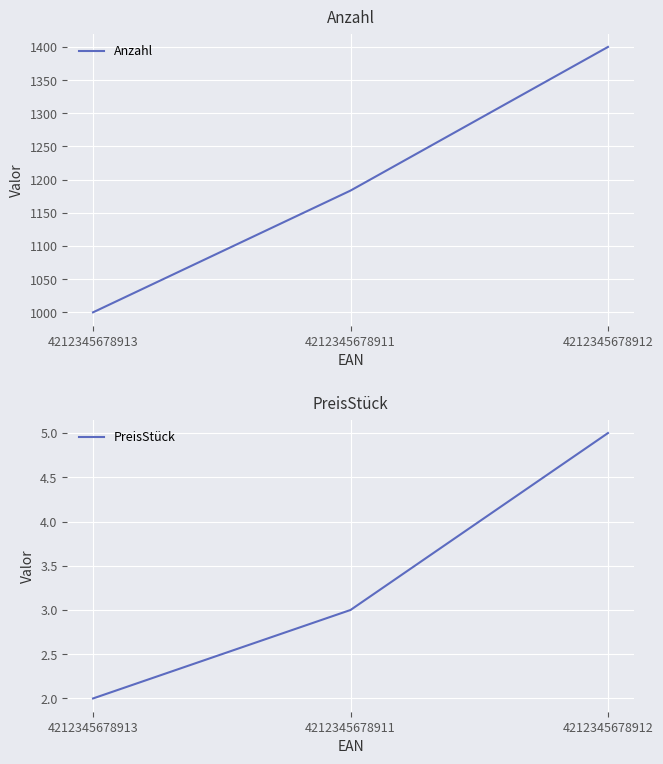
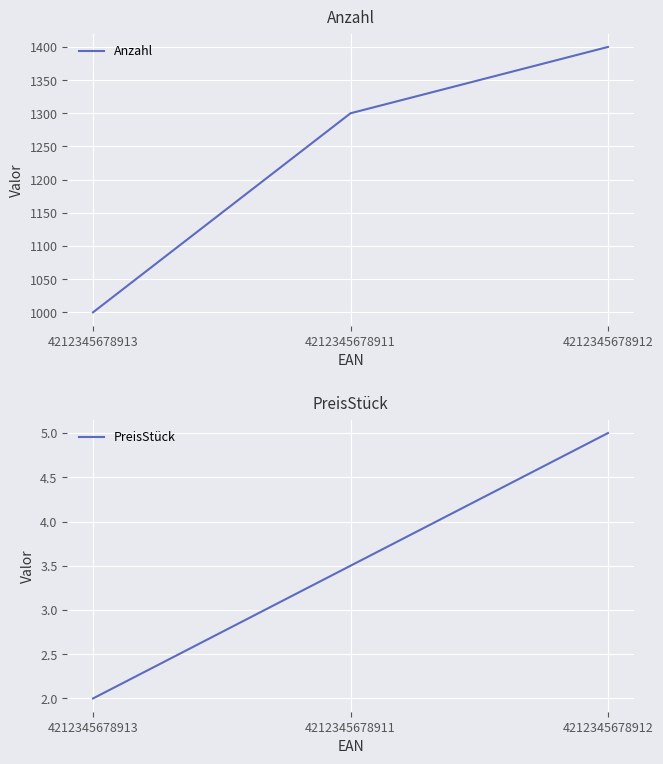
  {
    "Anzahl": {
      "4212345678913": 1000,
-     "4212345678911": 1180,
+     "4212345678911": 1300,
      "4212345678912": 1400
    },
    "PreisStück": {
      "4212345678913": 2.0,
-     "4212345678911": 3.0,
+     "4212345678911": 3.5,
      "4212345678912": 5.0
    }
  }
